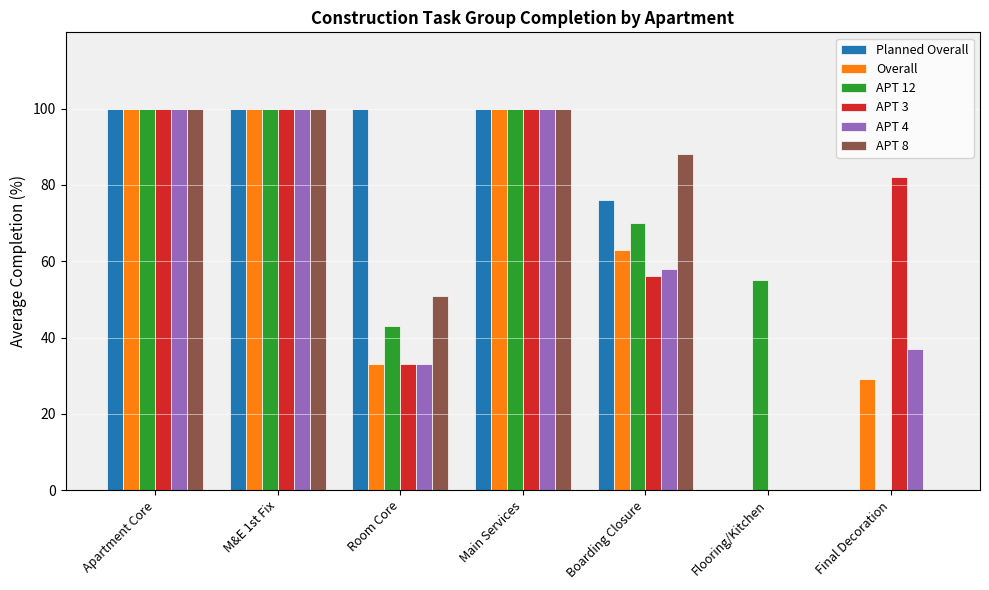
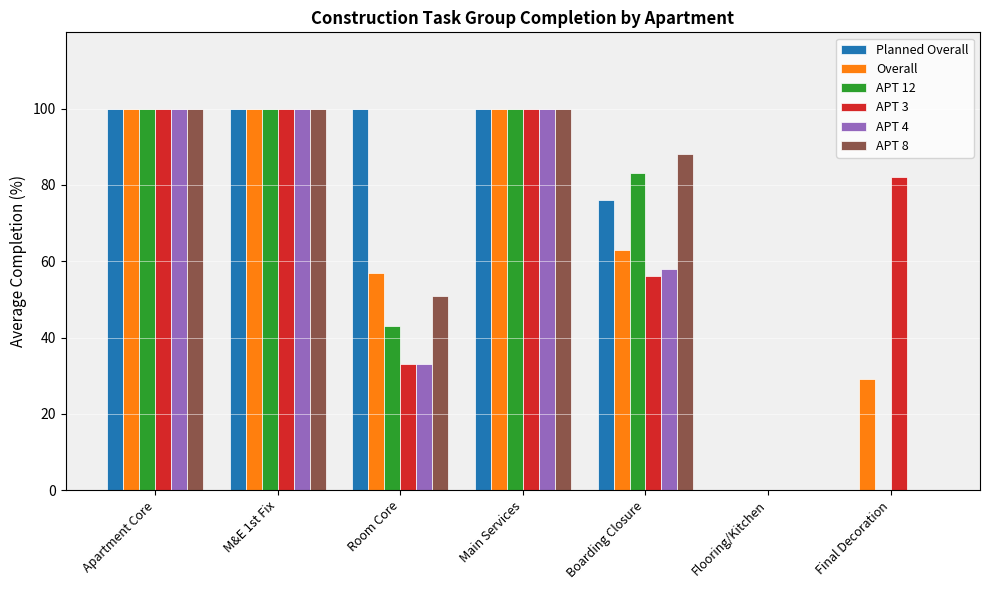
  {
    "Planned Overall": {
      "Apartment Core": 100,
      "M&E 1st Fix": 100,
      "Room Core": 100,
      "Main Services": 100,
      "Boarding Closure": 76,
      "Flooring/Kitchen": 0,
      "Final Decoration": 0
    },
    "Overall": {
      "Apartment Core": 100,
      "M&E 1st Fix": 100,
-     "Room Core": 33,
+     "Room Core": 57,
      "Main Services": 100,
      "Boarding Closure": 63,
      "Flooring/Kitchen": 0,
      "Final Decoration": 29
    },
    "APT 12": {
      "Apartment Core": 100,
      "M&E 1st Fix": 100,
      "Room Core": 43,
      "Main Services": 100,
-     "Boarding Closure": 70,
-     "Flooring/Kitchen": 55,
+     "Boarding Closure": 83,
+     "Flooring/Kitchen": 0,
      "Final Decoration": 0
    },
    "APT 3": {
      "Apartment Core": 100,
      "M&E 1st Fix": 100,
      "Room Core": 33,
      "Main Services": 100,
      "Boarding Closure": 56,
      "Flooring/Kitchen": 0,
      "Final Decoration": 82
    },
    "APT 4": {
      "Apartment Core": 100,
      "M&E 1st Fix": 100,
      "Room Core": 33,
      "Main Services": 100,
      "Boarding Closure": 58,
      "Flooring/Kitchen": 0,
-     "Final Decoration": 37
+     "Final Decoration": 0
    },
    "APT 8": {
      "Apartment Core": 100,
      "M&E 1st Fix": 100,
      "Room Core": 51,
      "Main Services": 100,
      "Boarding Closure": 88,
      "Flooring/Kitchen": 0,
      "Final Decoration": 0
    }
  }
